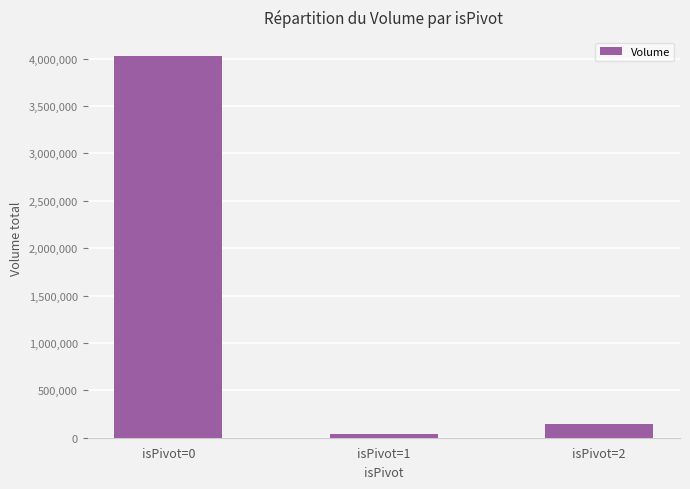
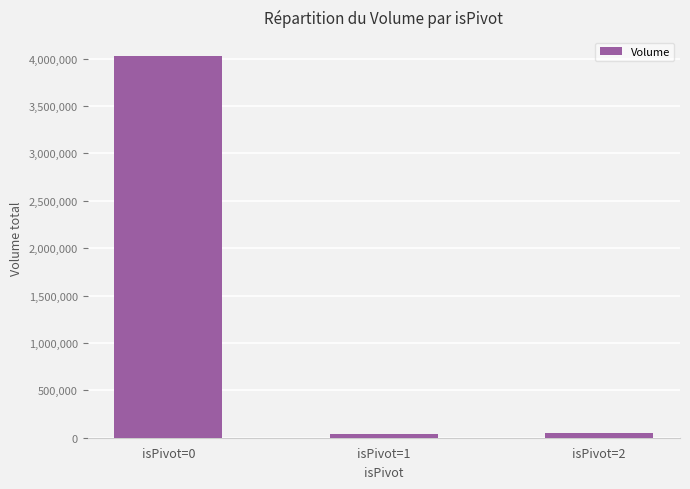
  {
    "isPivot=0": "4,000,000",
    "isPivot=1": "0",
-   "isPivot=2": "100,000"
+   "isPivot=2": "0"
  }
